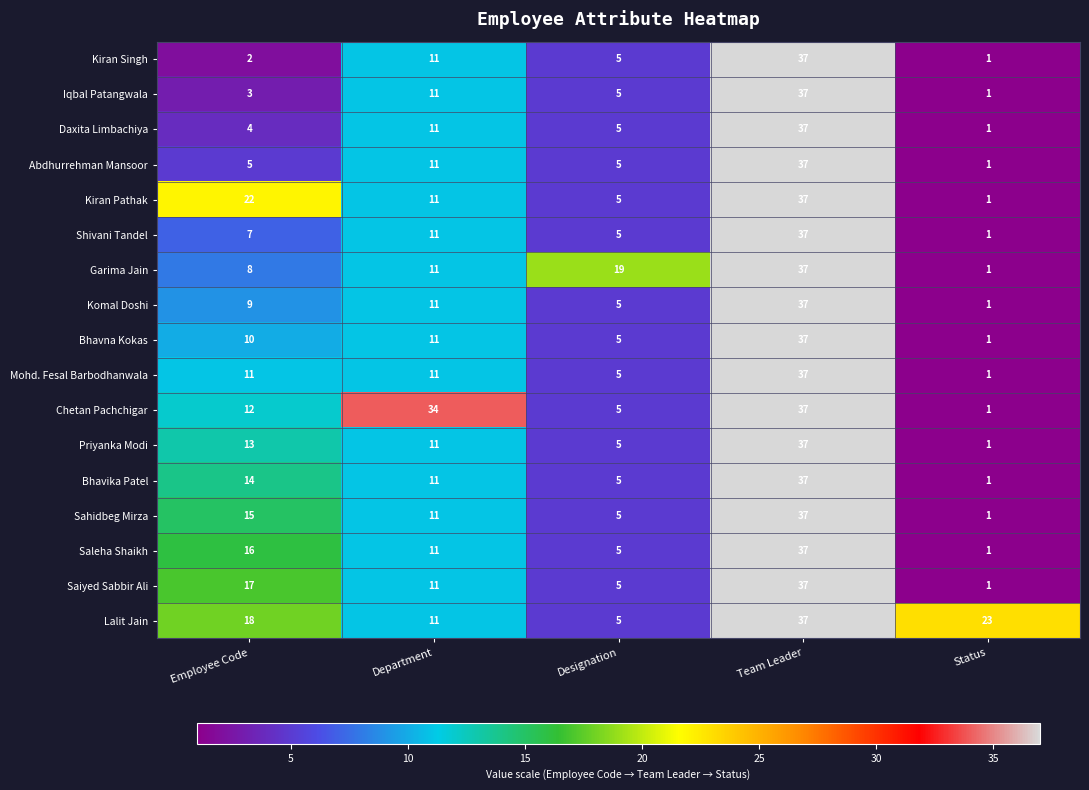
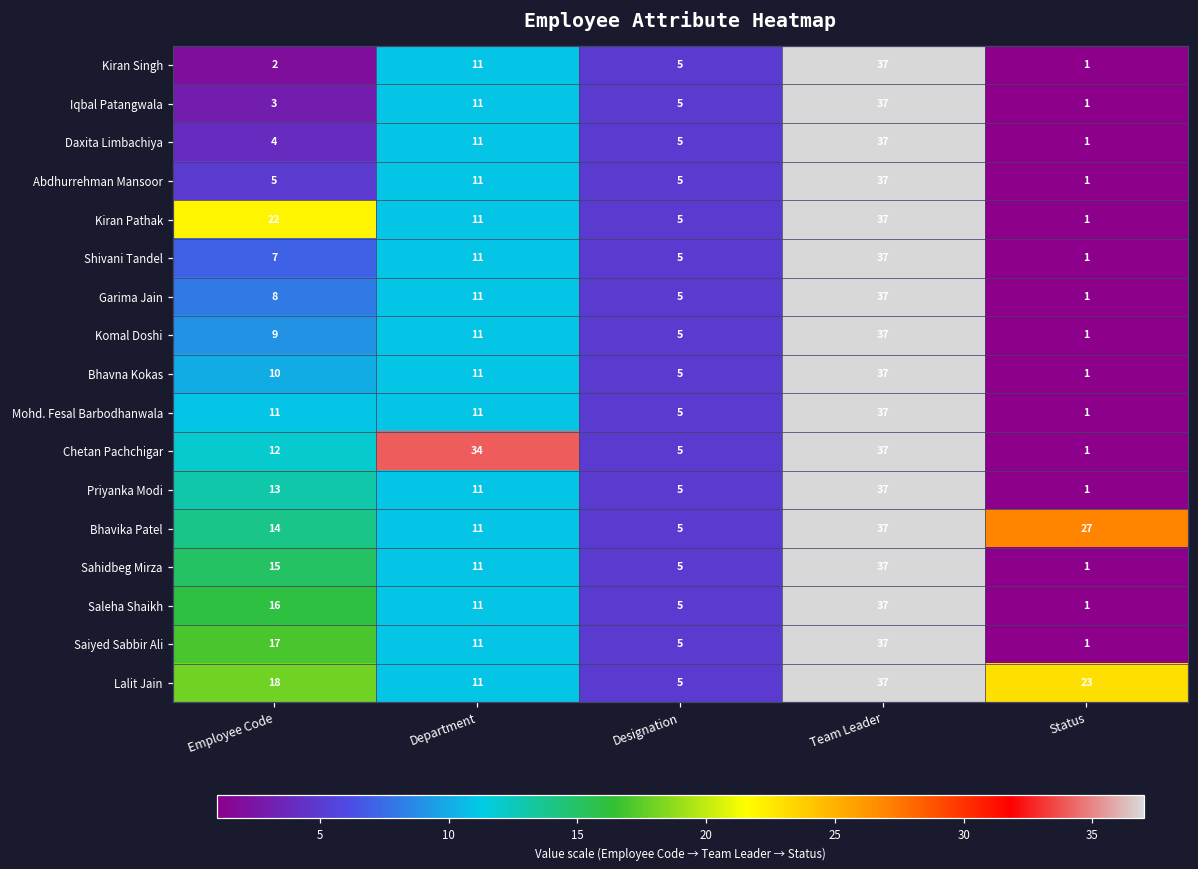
  {
    "Garima Jain": {
-     "Designation": 19
+     "Designation": 5
    },
    "Bhavika Patel": {
-     "Status": 1
+     "Status": 27
    }
  }
